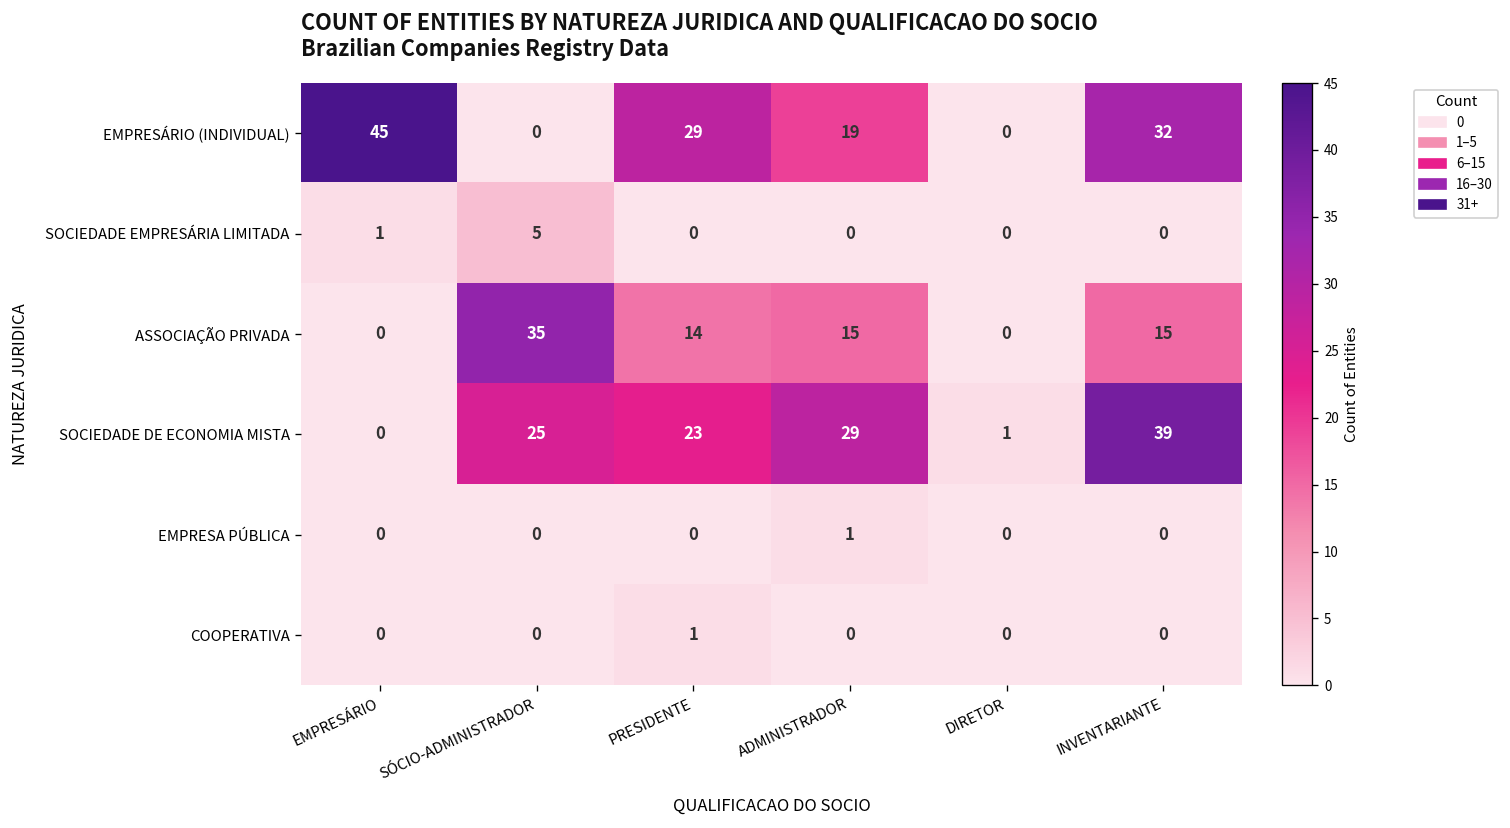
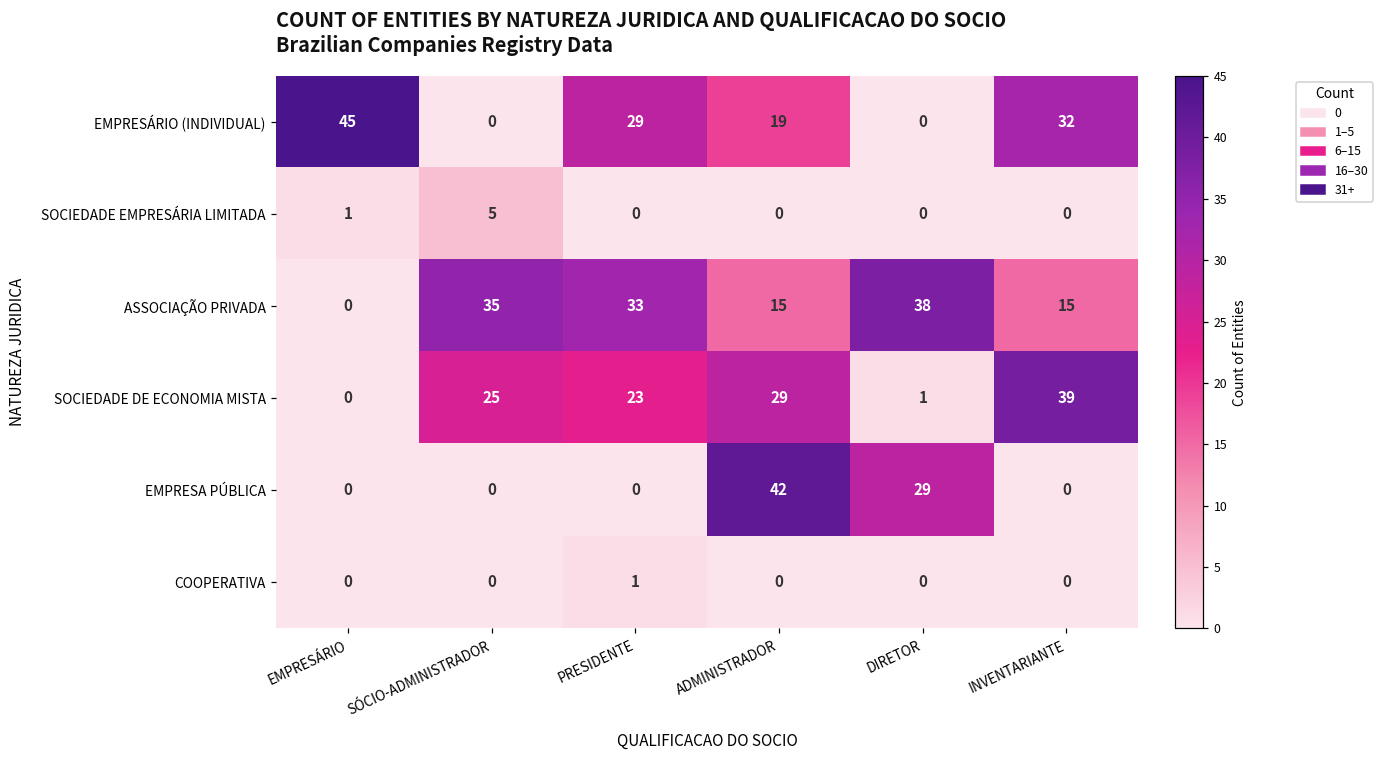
  {
    "EMPRESÁRIO (INDIVIDUAL)": {
      "EMPRESÁRIO": 45,
      "SÓCIO-ADMINISTRADOR": 0,
      "PRESIDENTE": 29,
      "ADMINISTRADOR": 19,
      "DIRETOR": 0,
      "INVENTARIANTE": 32
    },
    "SOCIEDADE EMPRESÁRIA LIMITADA": {
      "EMPRESÁRIO": 1,
      "SÓCIO-ADMINISTRADOR": 5,
      "PRESIDENTE": 0,
      "ADMINISTRADOR": 0,
      "DIRETOR": 0,
      "INVENTARIANTE": 0
    },
    "ASSOCIAÇÃO PRIVADA": {
      "EMPRESÁRIO": 0,
      "SÓCIO-ADMINISTRADOR": 35,
-     "PRESIDENTE": 14,
+     "PRESIDENTE": 33,
      "ADMINISTRADOR": 15,
-     "DIRETOR": 0,
+     "DIRETOR": 38,
      "INVENTARIANTE": 15
    },
    "SOCIEDADE DE ECONOMIA MISTA": {
      "EMPRESÁRIO": 0,
      "SÓCIO-ADMINISTRADOR": 25,
      "PRESIDENTE": 23,
      "ADMINISTRADOR": 29,
      "DIRETOR": 1,
      "INVENTARIANTE": 39
    },
    "EMPRESA PÚBLICA": {
      "EMPRESÁRIO": 0,
      "SÓCIO-ADMINISTRADOR": 0,
      "PRESIDENTE": 0,
-     "ADMINISTRADOR": 1,
-     "DIRETOR": 0,
+     "ADMINISTRADOR": 42,
+     "DIRETOR": 29,
      "INVENTARIANTE": 0
    },
    "COOPERATIVA": {
      "EMPRESÁRIO": 0,
      "SÓCIO-ADMINISTRADOR": 0,
      "PRESIDENTE": 1,
      "ADMINISTRADOR": 0,
      "DIRETOR": 0,
      "INVENTARIANTE": 0
    }
  }
